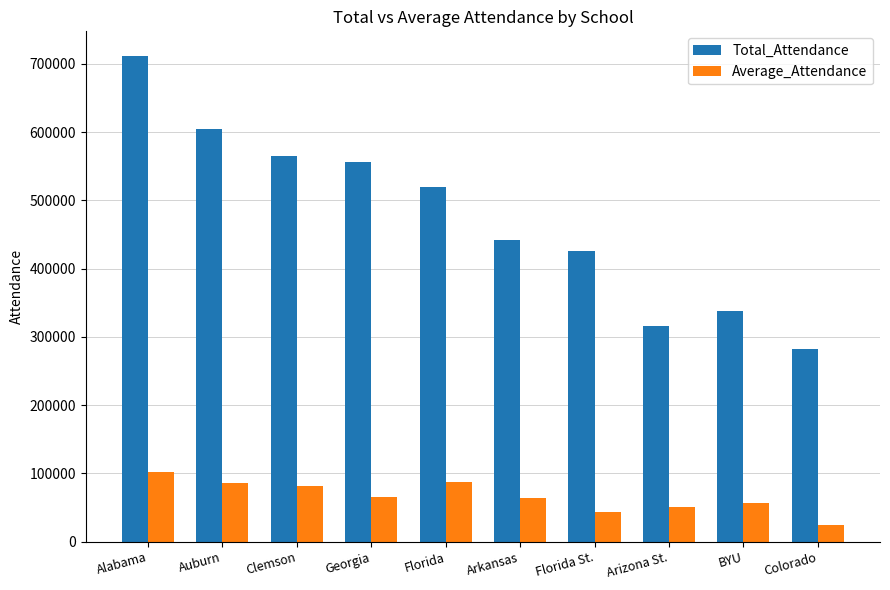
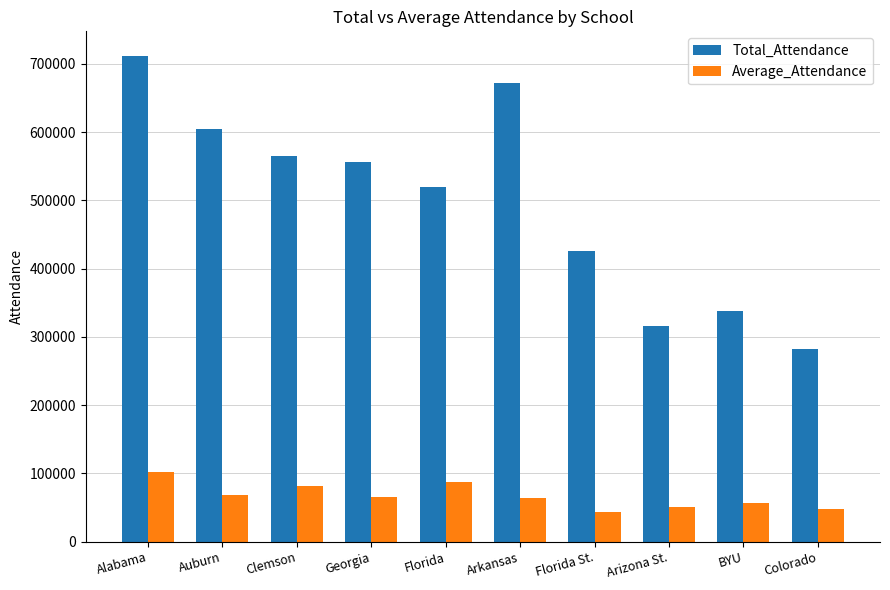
  {
    "Total_Attendance": {
      "Alabama": 710000,
      "Auburn": 610000,
      "Clemson": 570000,
      "Georgia": 560000,
      "Florida": 520000,
-     "Arkansas": 440000,
+     "Arkansas": 670000,
      "Florida St.": 430000,
      "Arizona St.": 320000,
      "BYU": 340000,
      "Colorado": 280000
    },
    "Average_Attendance": {
      "Alabama": 100000,
-     "Auburn": 90000,
+     "Auburn": 70000,
      "Clemson": 80000,
      "Georgia": 60000,
      "Florida": 90000,
      "Arkansas": 60000,
      "Florida St.": 40000,
      "Arizona St.": 50000,
      "BYU": 60000,
-     "Colorado": 20000
+     "Colorado": 50000
    }
  }
